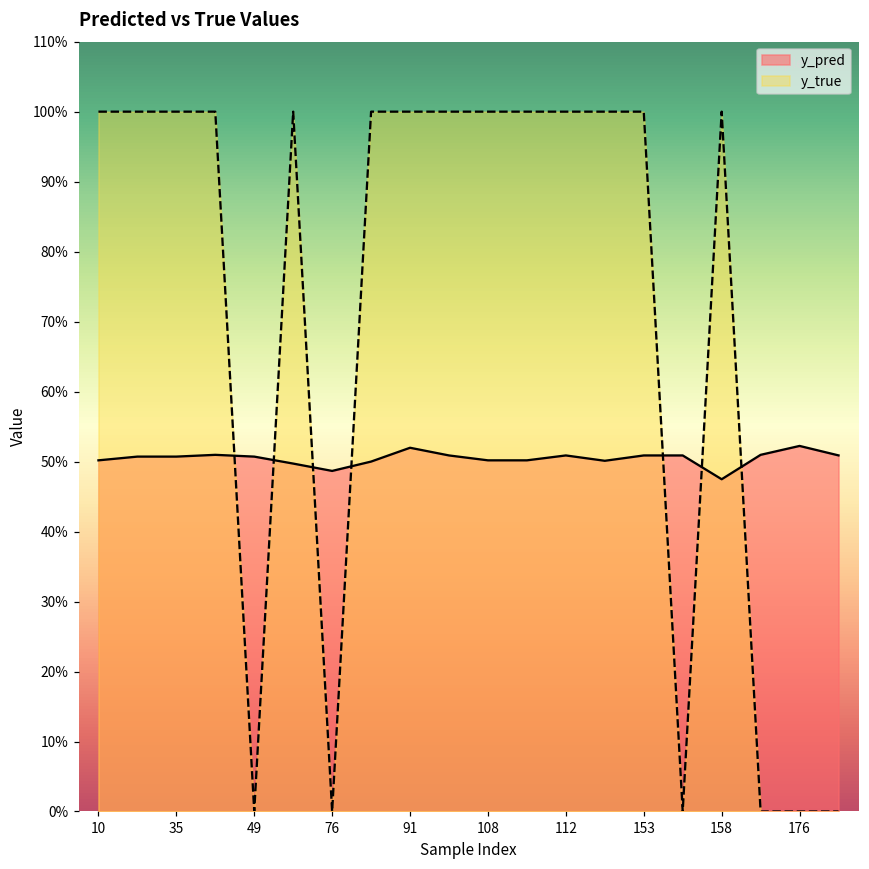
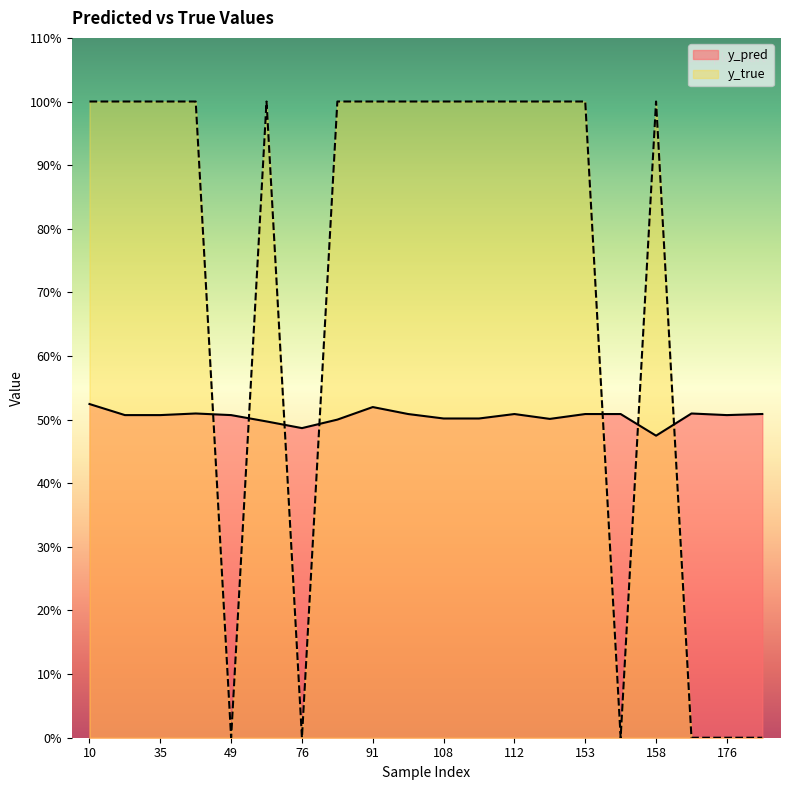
  {
    "y_pred": {
-     "10": "50%",
+     "10": "52%",
      "35": "51%",
      "49": "51%",
      "76": "49%",
      "91": "52%",
      "108": "50%",
      "112": "51%",
      "153": "51%",
      "158": "47%",
-     "176": "52%"
+     "176": "51%"
    },
    "y_true": {
      "10": "100%",
      "35": "100%",
      "49": "0%",
      "76": "0%",
      "91": "100%",
      "108": "100%",
      "112": "100%",
      "153": "100%",
      "158": "100%",
      "176": "0%"
    }
  }
